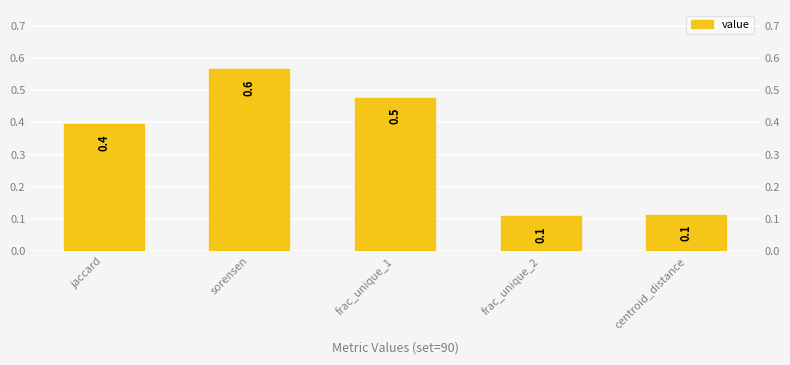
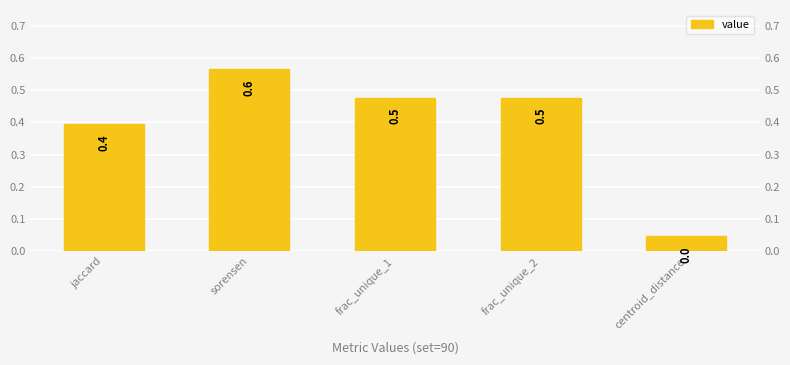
  {
    "jaccard": 0.4,
    "sorensen": 0.6,
    "frac_unique_1": 0.5,
-   "frac_unique_2": 0.1,
-   "centroid_distance": 0.1
+   "frac_unique_2": 0.5,
+   "centroid_distance": 0.0
  }
